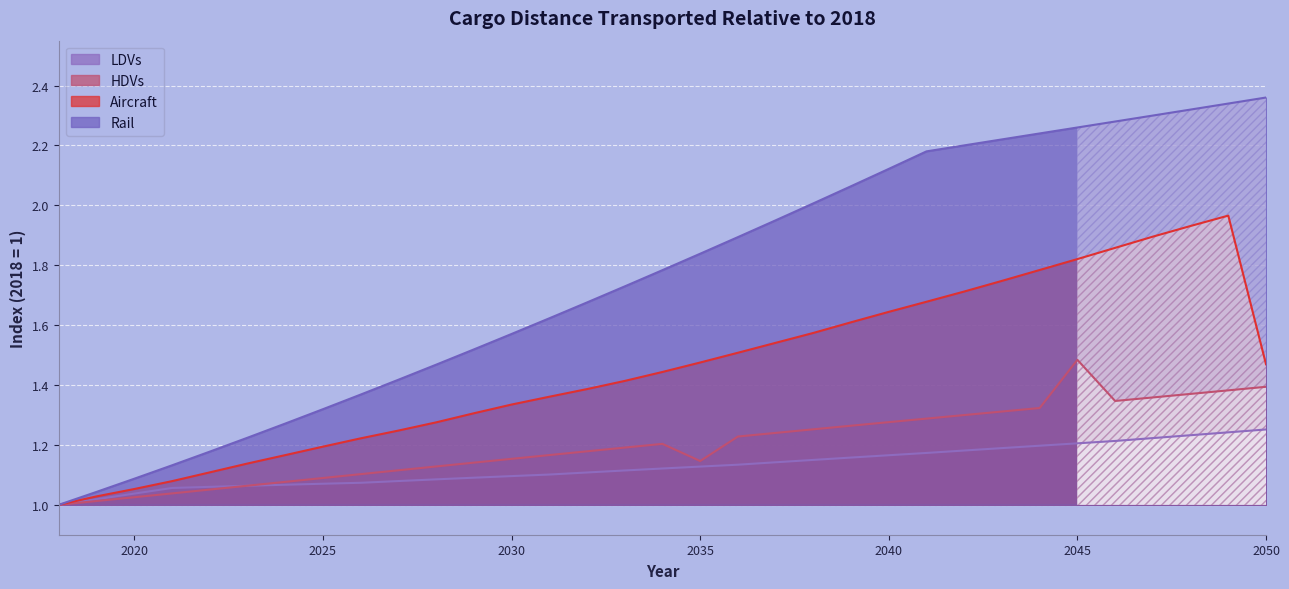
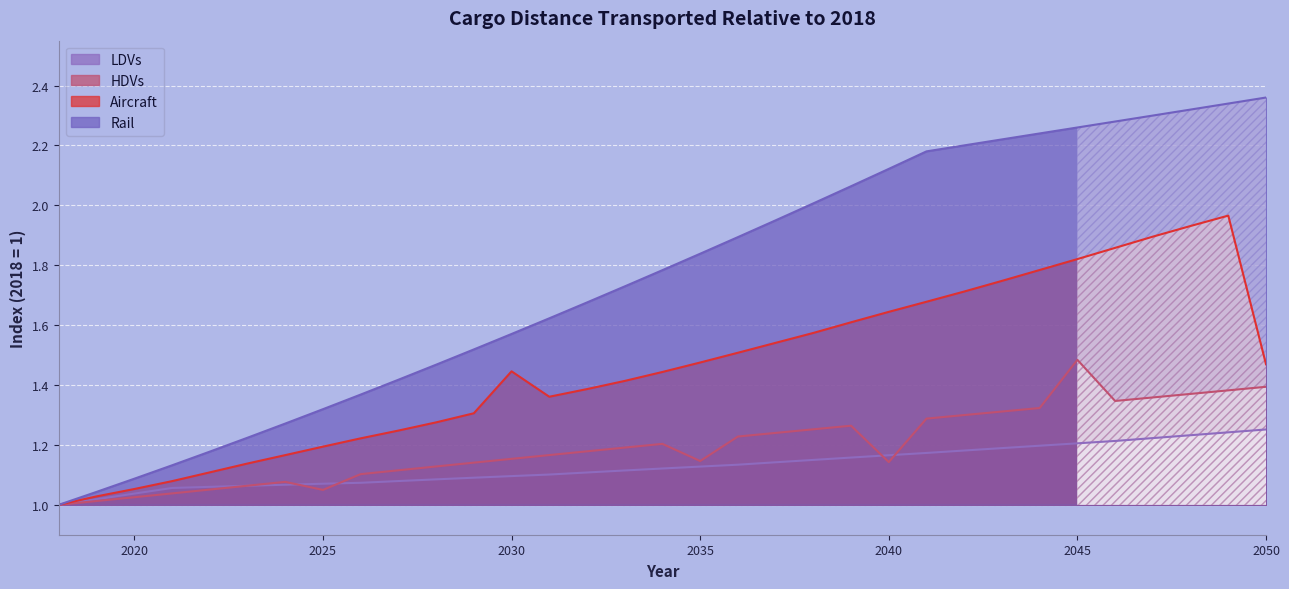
  {
    "HDVs": {
      "2020": 1.03,
-     "2025": 1.09,
+     "2025": 1.05,
      "2030": 1.15,
      "2035": 1.15,
-     "2040": 1.28
+     "2040": 1.14
    },
    "Aircraft": {
      "2020": 1.05,
      "2025": 1.19,
-     "2030": 1.33,
+     "2030": 1.45,
      "2035": 1.48,
      "2040": 1.64
    }
  }
